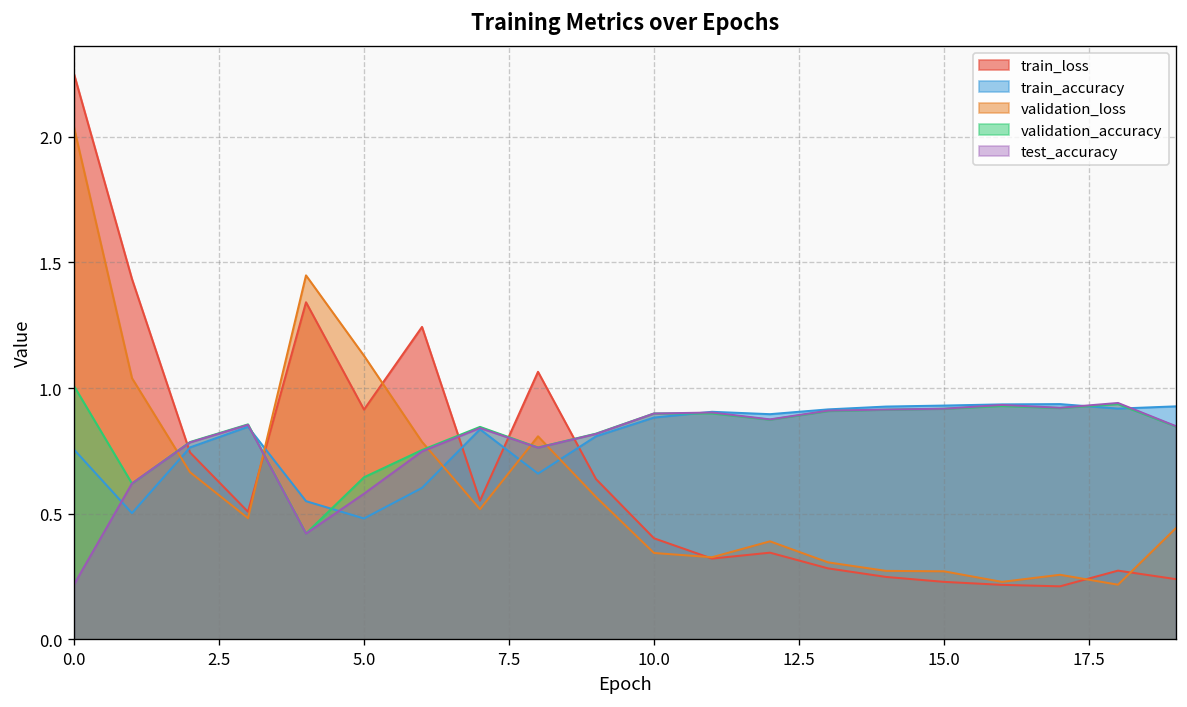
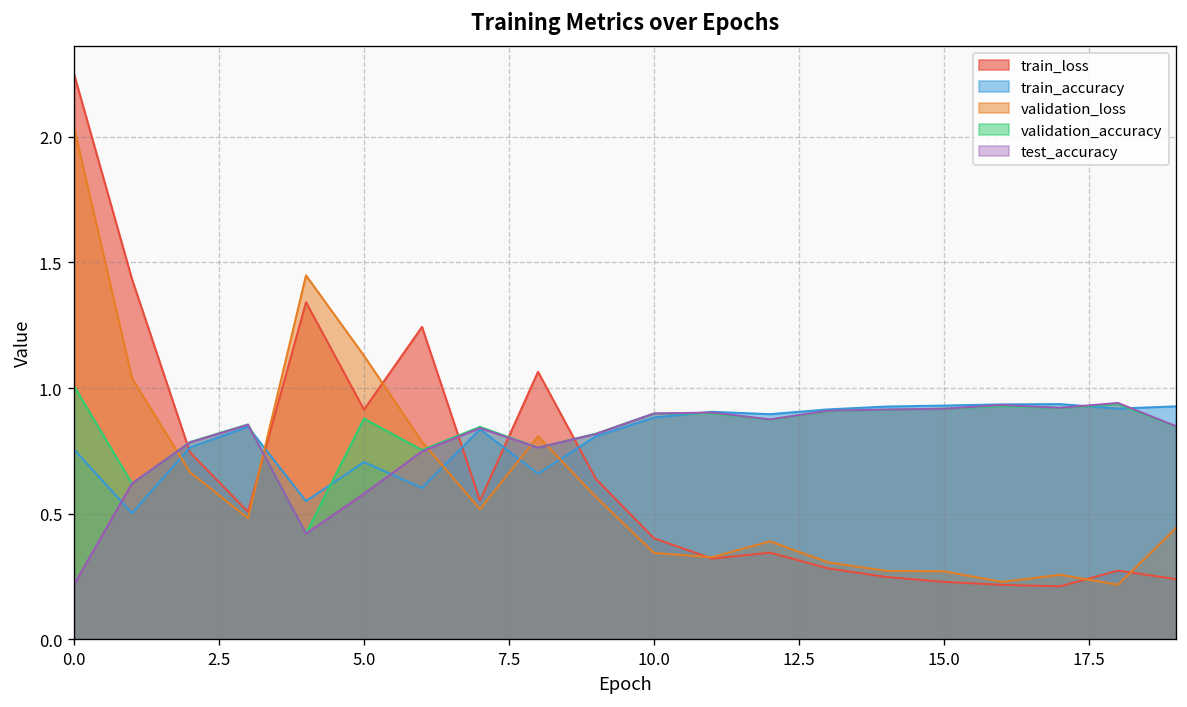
  {
    "train_accuracy": {
      "0.0": 0.76,
-     "5.0": 0.48,
+     "5.0": 0.71,
      "10.0": 0.88,
      "15.0": 0.93
    },
    "validation_accuracy": {
      "0.0": 1.01,
-     "5.0": 0.65
+     "5.0": 0.88
    },
    "test_accuracy": {
      "0.0": 0.22,
      "5.0": 0.58
    }
  }
